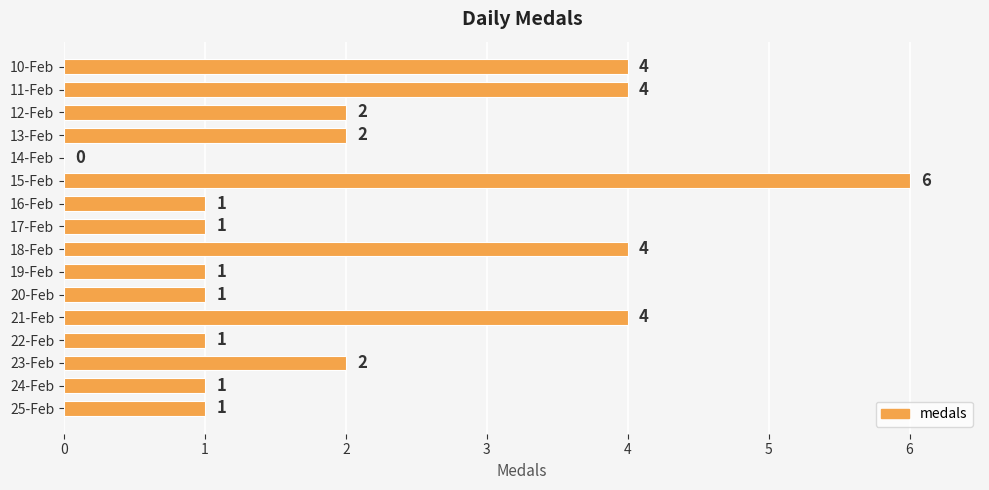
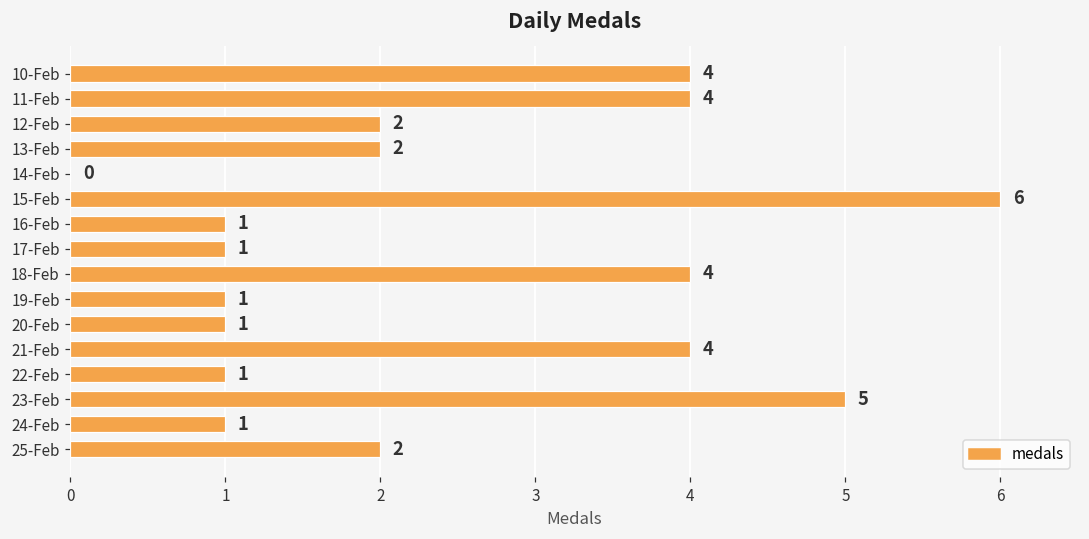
  {
    "10-Feb": 4,
    "11-Feb": 4,
    "12-Feb": 2,
    "13-Feb": 2,
    "14-Feb": 0,
    "15-Feb": 6,
    "16-Feb": 1,
    "17-Feb": 1,
    "18-Feb": 4,
    "19-Feb": 1,
    "20-Feb": 1,
    "21-Feb": 4,
    "22-Feb": 1,
-   "23-Feb": 2,
+   "23-Feb": 5,
    "24-Feb": 1,
-   "25-Feb": 1
+   "25-Feb": 2
  }
